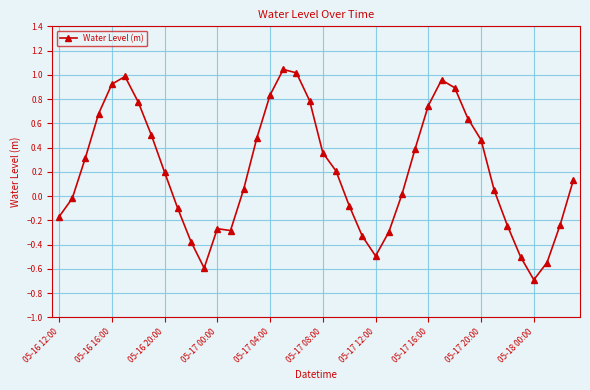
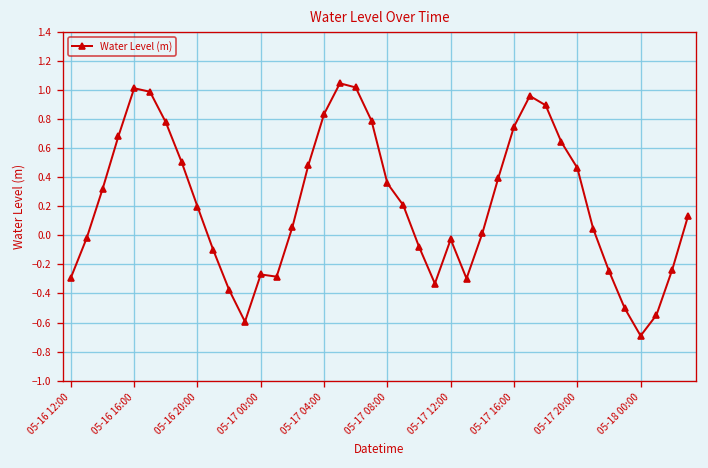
  {
-   "05-16 12:00": -0.17,
-   "05-16 16:00": 0.92,
+   "05-16 12:00": -0.29,
+   "05-16 16:00": 1.01,
    "05-16 20:00": 0.20,
    "05-17 00:00": -0.27,
    "05-17 04:00": 0.83,
    "05-17 08:00": 0.36,
-   "05-17 12:00": -0.49,
+   "05-17 12:00": -0.03,
    "05-17 16:00": 0.75,
    "05-17 20:00": 0.46,
    "05-18 00:00": -0.69
  }
